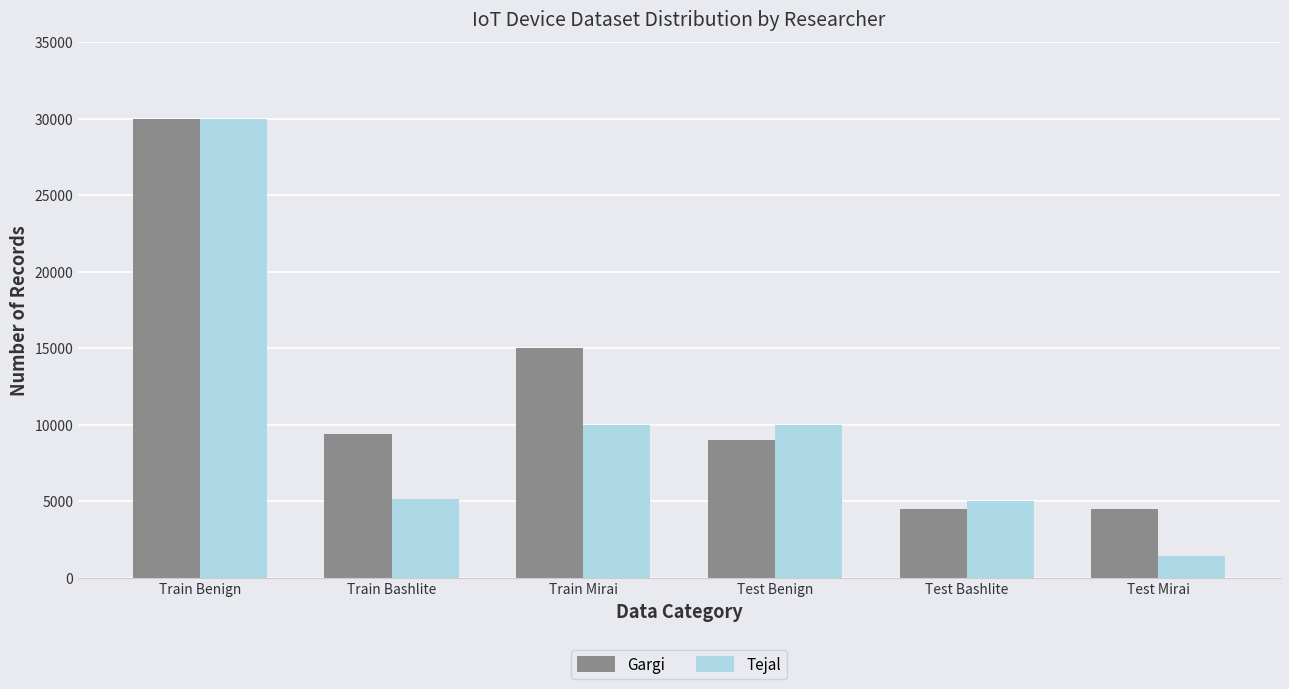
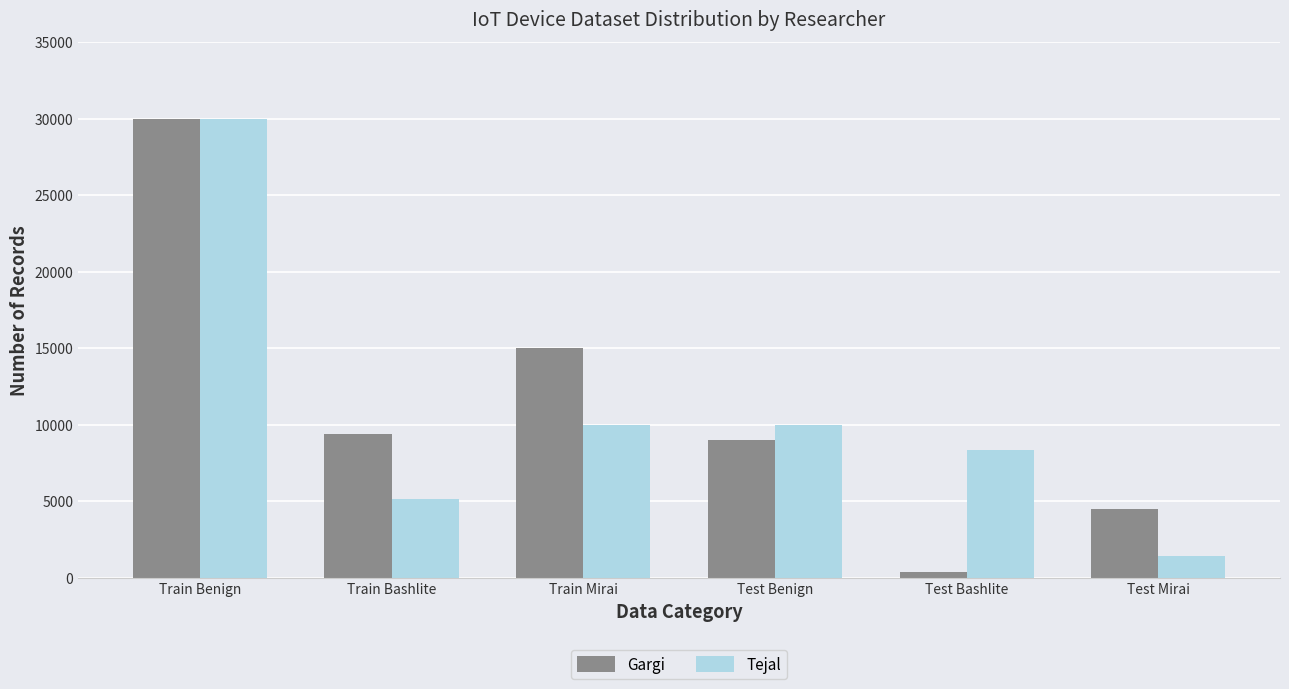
  {
    "Gargi": {
      "Train Benign": 30000,
      "Train Bashlite": 9400,
      "Train Mirai": 15000,
      "Test Benign": 9000,
-     "Test Bashlite": 4500,
+     "Test Bashlite": 400,
      "Test Mirai": 4500
    },
    "Tejal": {
      "Train Benign": 30000,
      "Train Bashlite": 5200,
      "Train Mirai": 10000,
      "Test Benign": 10000,
-     "Test Bashlite": 5000,
+     "Test Bashlite": 8400,
      "Test Mirai": 1400
    }
  }
